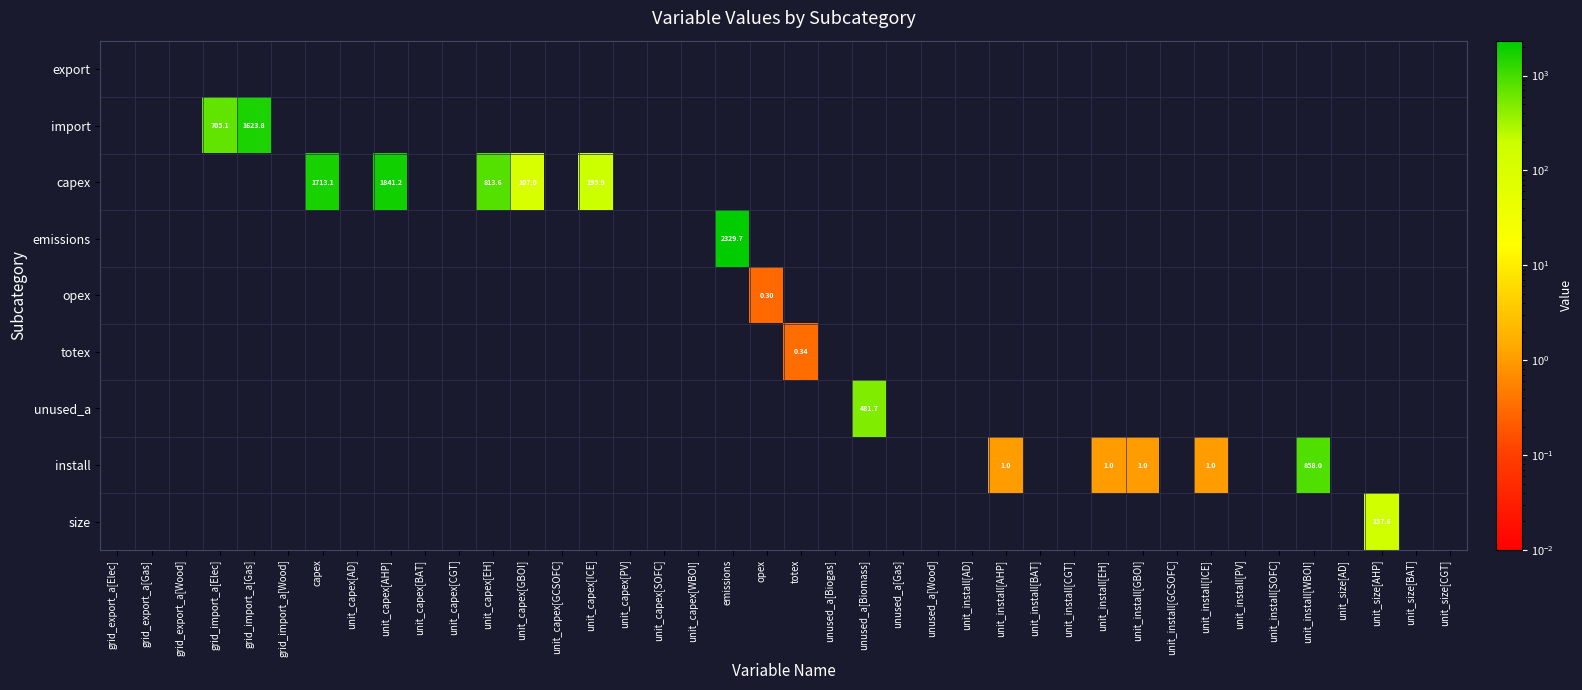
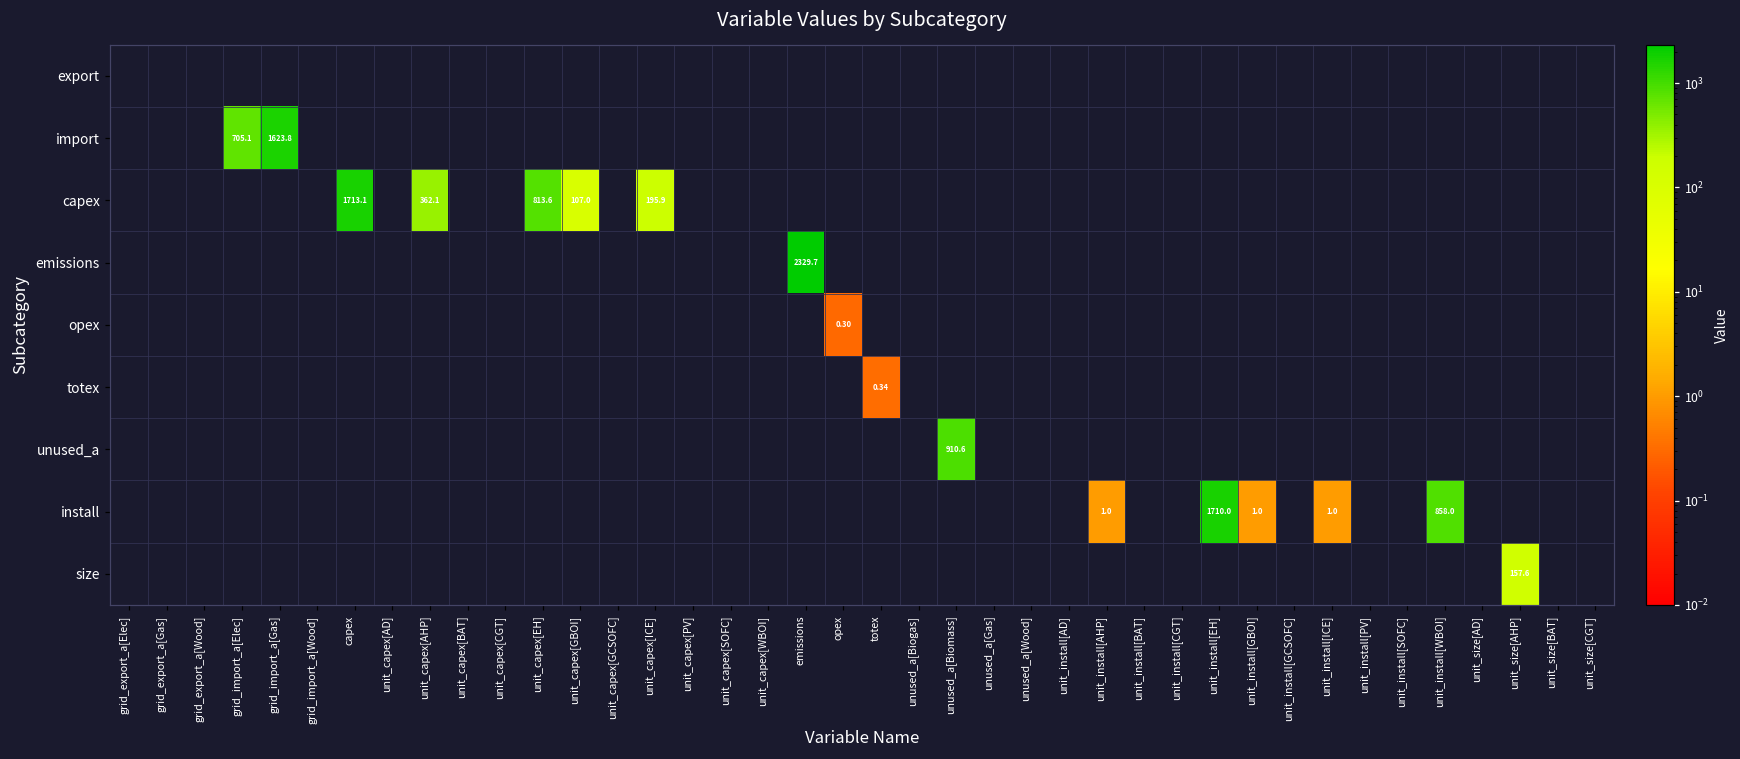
  {
    "import": {
      "grid_import_a[Elec]": 705.1,
      "grid_import_a[Gas]": 1623.8
    },
    "capex": {
      "capex": 1713.1,
-     "unit_capex[AHP]": 1841.2,
+     "unit_capex[AHP]": 362.1,
      "unit_capex[EH]": 813.6,
      "unit_capex[GBOI]": 107.0,
      "unit_capex[ICE]": 195.9
    },
    "emissions": {
      "emissions": 2329.7
    },
    "opex": {
      "opex": 0.30
    },
    "totex": {
      "totex": 0.34
    },
    "unused_a": {
-     "unused_a[Biomass]": 481.7
+     "unused_a[Biomass]": 910.6
    },
    "install": {
      "unit_install[AHP]": 1.0,
-     "unit_install[EH]": 1.0,
+     "unit_install[EH]": 1710.0,
      "unit_install[GBOI]": 1.0,
      "unit_install[ICE]": 1.0,
      "unit_install[WBOI]": 858.0
    },
    "size": {
      "unit_size[AHP]": 157.6
    }
  }
